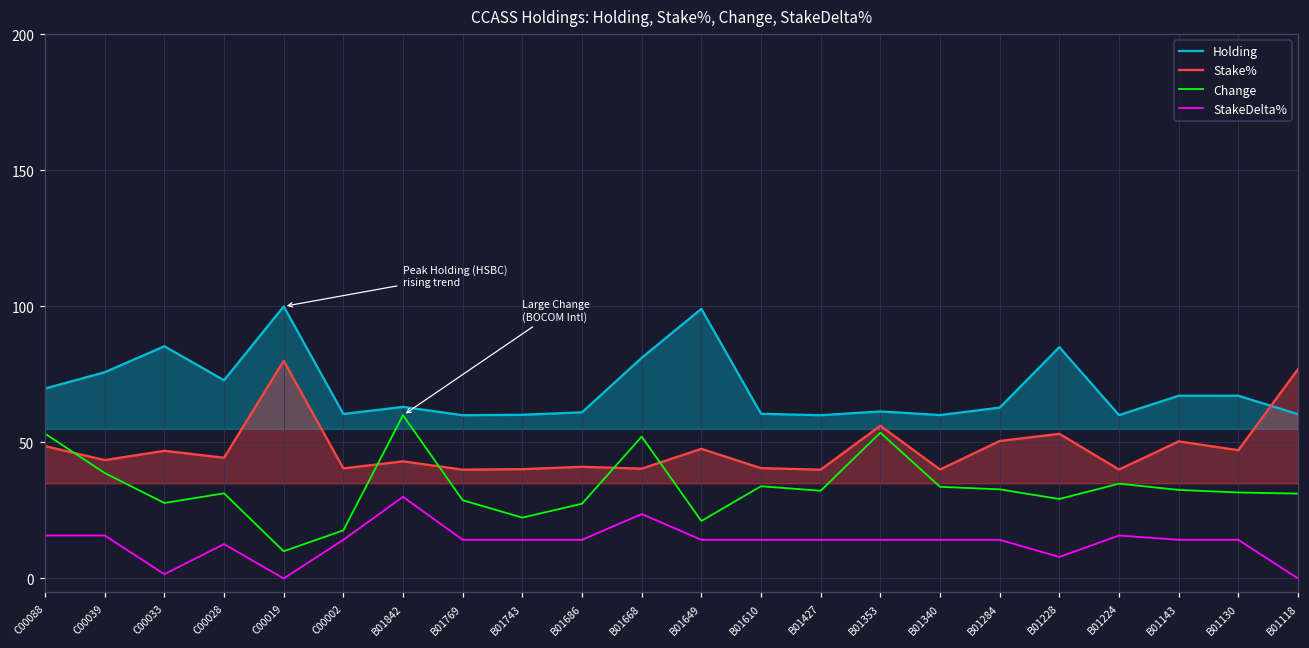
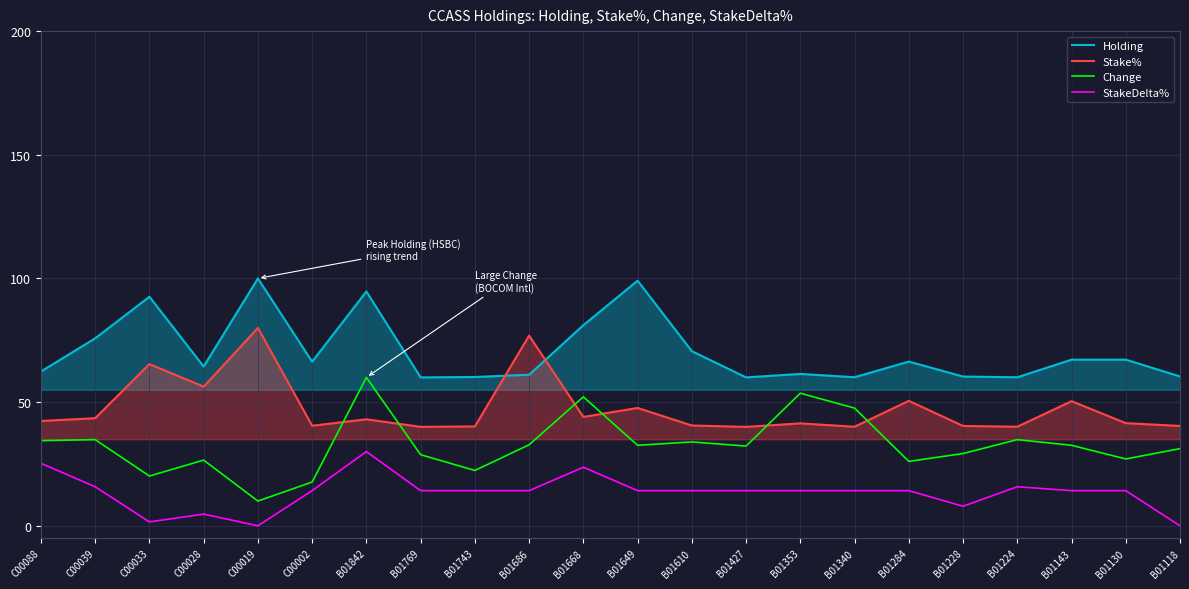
  {
    "Holding": {
-     "C00088": 70,
+     "C00088": 62,
      "C00039": 76,
-     "C00033": 85,
-     "C00028": 73,
+     "C00033": 93,
+     "C00028": 64,
      "C00019": 100,
-     "C00002": 60,
-     "B01842": 63,
+     "C00002": 66,
+     "B01842": 95,
      "B01769": 60,
      "B01743": 60,
      "B01686": 61,
      "B01668": 81,
      "B01649": 99,
-     "B01610": 61,
+     "B01610": 71,
      "B01427": 60,
      "B01353": 61,
      "B01340": 60,
-     "B01284": 63,
-     "B01228": 85,
+     "B01284": 66,
+     "B01228": 60,
      "B01224": 60,
      "B01143": 67,
      "B01130": 67,
      "B01118": 60
    },
    "Stake%": {
-     "C00088": 49,
+     "C00088": 42,
      "C00039": 44,
-     "C00033": 47,
-     "C00028": 44,
+     "C00033": 65,
+     "C00028": 56,
      "C00019": 80,
      "C00002": 40,
      "B01842": 43,
      "B01769": 40,
      "B01743": 40,
-     "B01686": 41,
-     "B01668": 40,
+     "B01686": 77,
+     "B01668": 44,
      "B01649": 48,
      "B01610": 41,
      "B01427": 40,
-     "B01353": 56,
+     "B01353": 41,
      "B01340": 40,
      "B01284": 51,
-     "B01228": 53,
+     "B01228": 40,
      "B01224": 40,
      "B01143": 50,
-     "B01130": 47,
-     "B01118": 77
+     "B01130": 42,
+     "B01118": 40
    },
    "Change": {
-     "C00088": 53,
-     "C00039": 39,
-     "C00033": 28,
-     "C00028": 31,
+     "C00088": 34,
+     "C00039": 35,
+     "C00033": 20,
+     "C00028": 27,
      "C00019": 10,
      "C00002": 18,
      "B01842": 60,
      "B01769": 29,
      "B01743": 22,
-     "B01686": 27,
+     "B01686": 33,
      "B01668": 52,
-     "B01649": 21,
+     "B01649": 33,
      "B01610": 34,
      "B01427": 32,
      "B01353": 54,
-     "B01340": 34,
-     "B01284": 33,
+     "B01340": 48,
+     "B01284": 26,
      "B01228": 29,
      "B01224": 35,
      "B01143": 33,
-     "B01130": 32,
+     "B01130": 27,
      "B01118": 31
    },
    "StakeDelta%": {
-     "C00088": 16,
+     "C00088": 25,
      "C00039": 16,
      "C00033": 2,
-     "C00028": 13,
+     "C00028": 5,
      "C00019": 0,
      "C00002": 14,
      "B01842": 30,
      "B01769": 14,
      "B01743": 14,
      "B01686": 14,
      "B01668": 24,
      "B01649": 14,
      "B01610": 14,
      "B01427": 14,
      "B01353": 14,
      "B01340": 14,
      "B01284": 14,
      "B01228": 8,
      "B01224": 16,
      "B01143": 14,
      "B01130": 14,
      "B01118": 0
    }
  }
